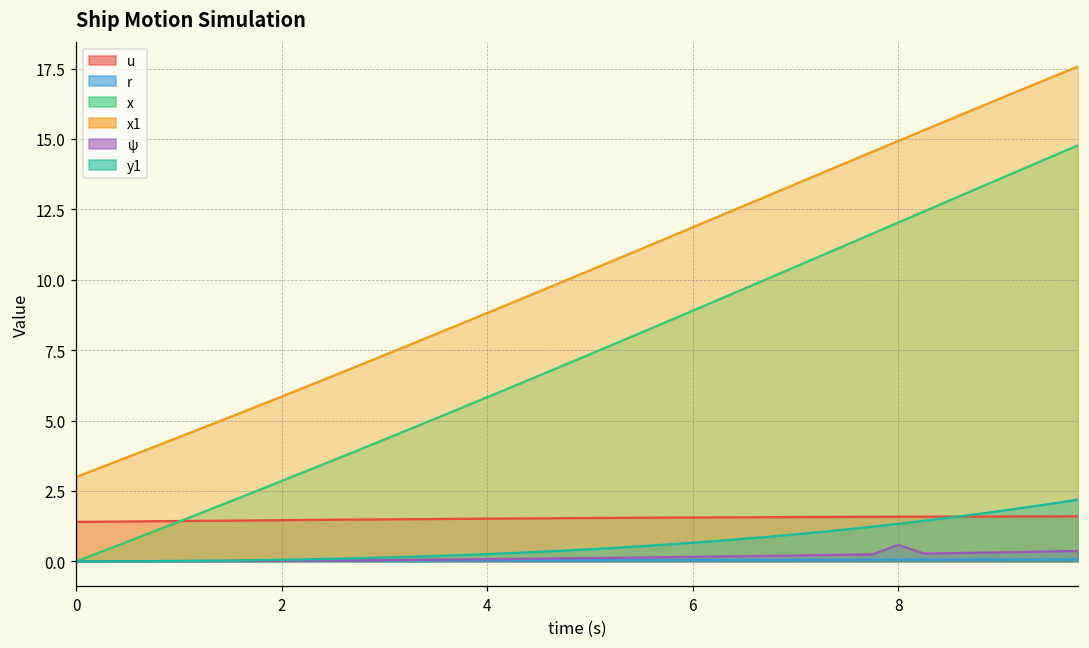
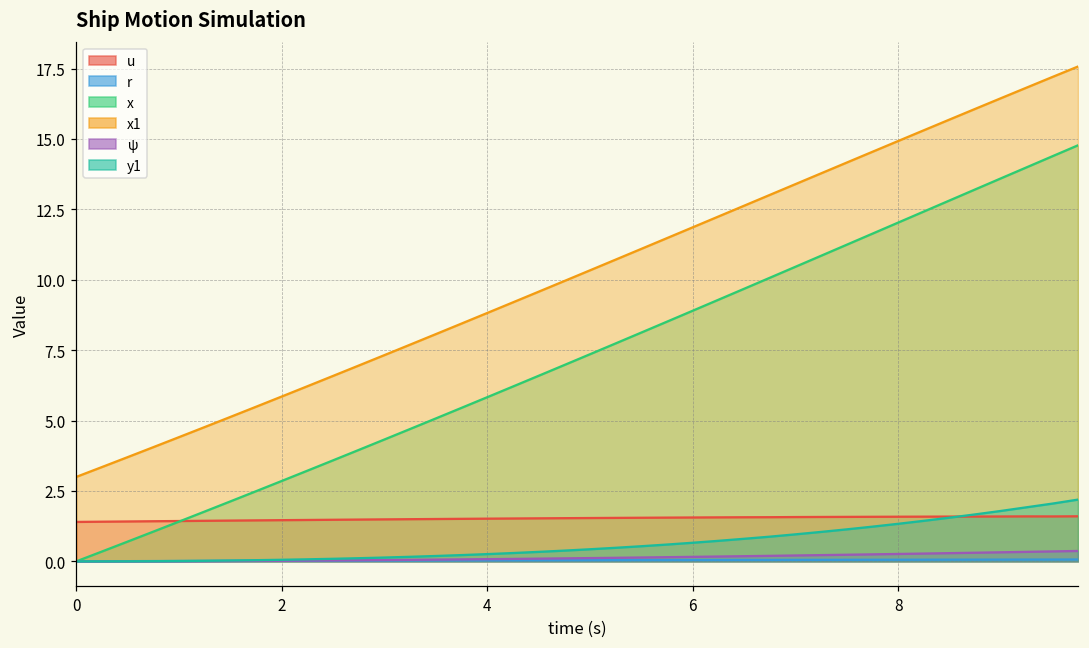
  {
    "ψ": {
      "6": 0.2,
-     "8": 0.6
+     "8": 0.3
    }
  }
